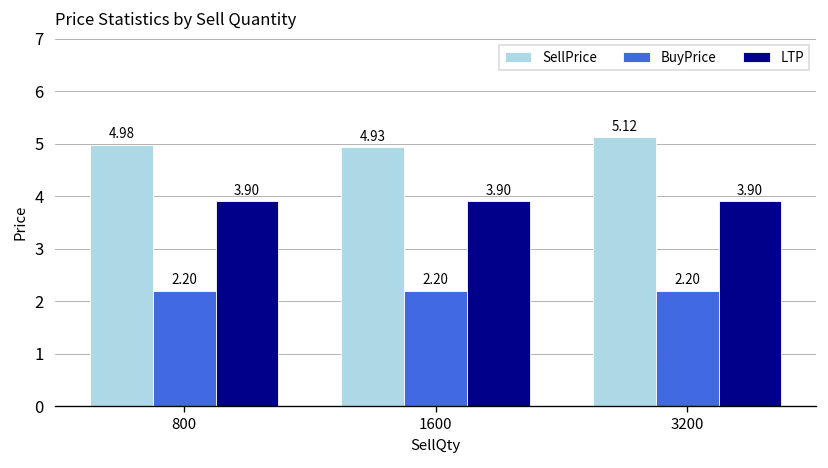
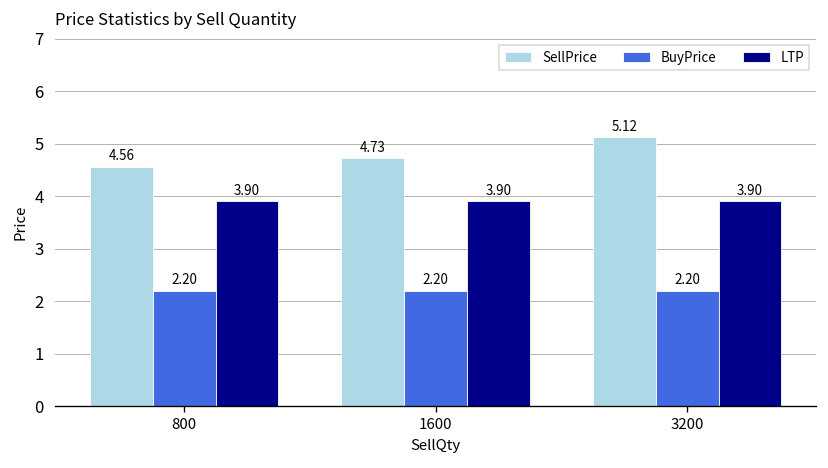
  {
    "SellPrice": {
-     "800": 4.98,
-     "1600": 4.93,
+     "800": 4.56,
+     "1600": 4.73,
      "3200": 5.12
    },
    "BuyPrice": {
      "800": 2.20,
      "1600": 2.20,
      "3200": 2.20
    },
    "LTP": {
      "800": 3.90,
      "1600": 3.90,
      "3200": 3.90
    }
  }
